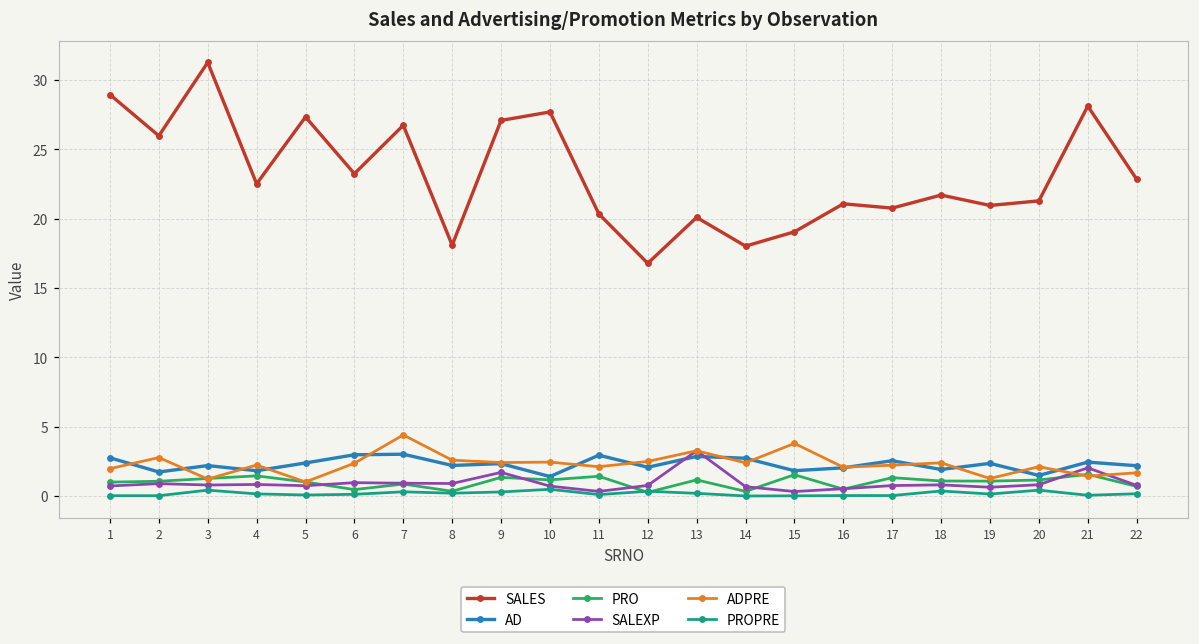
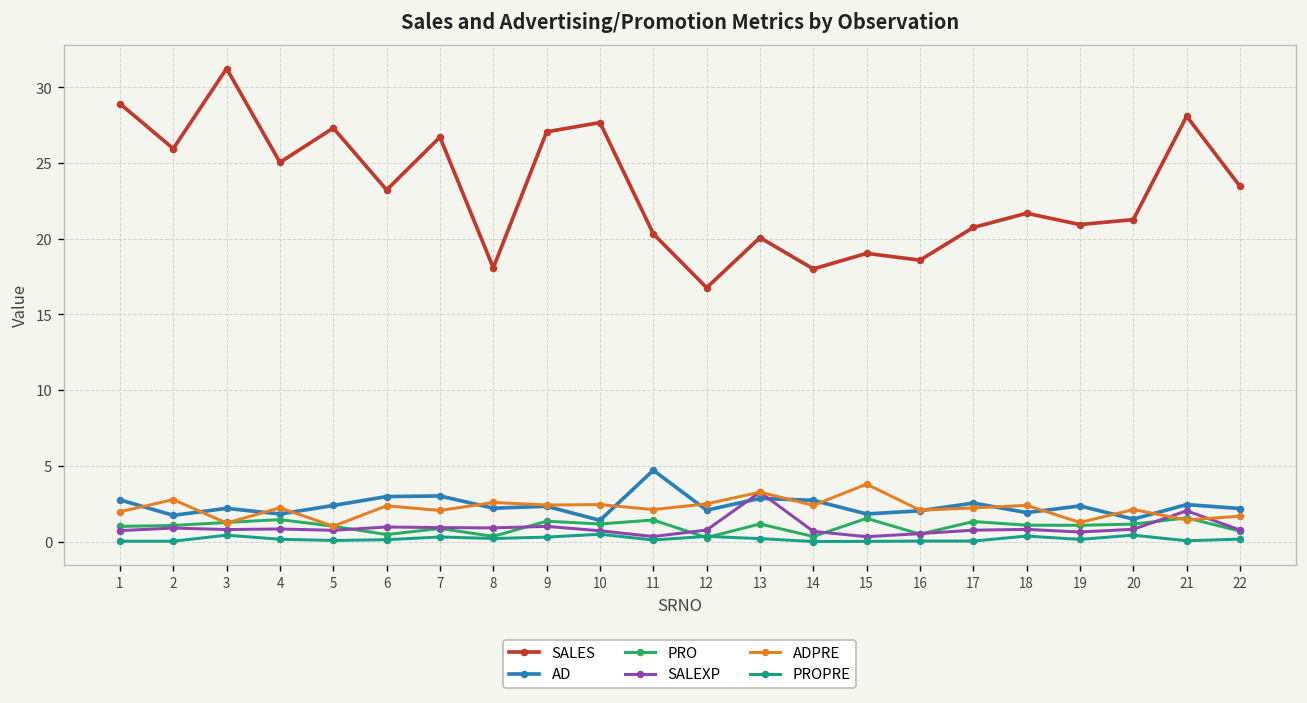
  {
    "SALES": {
      "1": 28.9,
      "2": 26.0,
      "3": 31.3,
-     "4": 22.5,
+     "4": 25.1,
      "5": 27.3,
      "6": 23.2,
      "7": 26.7,
      "8": 18.1,
      "9": 27.1,
      "10": 27.7,
      "11": 20.3,
      "12": 16.8,
      "13": 20.1,
      "14": 18.0,
      "15": 19.0,
-     "16": 21.1,
+     "16": 18.6,
      "17": 20.8,
      "18": 21.7,
      "19": 20.9,
      "20": 21.3,
      "21": 28.1,
-     "22": 22.8
+     "22": 23.5
    },
    "AD": {
      "1": 2.8,
      "2": 1.7,
      "3": 2.2,
      "4": 1.8,
      "5": 2.4,
      "6": 3.0,
      "7": 3.0,
      "8": 2.2,
      "10": 1.4,
-     "11": 2.9,
+     "11": 4.7,
      "12": 2.1,
      "13": 2.9,
      "14": 2.7,
      "15": 1.8,
      "17": 2.5,
      "18": 1.9,
      "19": 2.4,
      "20": 1.5,
      "21": 2.4,
      "22": 2.2
    },
    "SALEXP": {
      "1": 0.7,
      "3": 0.8,
      "4": 0.8,
      "5": 0.7,
      "6": 1.0,
      "8": 0.9,
-     "9": 1.7,
+     "9": 1.0,
      "10": 0.7,
      "11": 0.3,
      "12": 0.8,
      "14": 0.7,
      "15": 0.3,
      "17": 0.8,
      "18": 0.8,
      "19": 0.6,
      "20": 0.8,
      "21": 2.0
    },
    "ADPRE": {
      "1": 2.0,
      "2": 2.8,
      "4": 2.2,
      "6": 2.4,
-     "7": 4.4,
+     "7": 2.1,
      "8": 2.6,
      "10": 2.4,
      "11": 2.1,
      "12": 2.5,
      "14": 2.4,
      "15": 3.8,
      "17": 2.2,
      "18": 2.4,
      "20": 2.1,
      "22": 1.7
    }
  }
